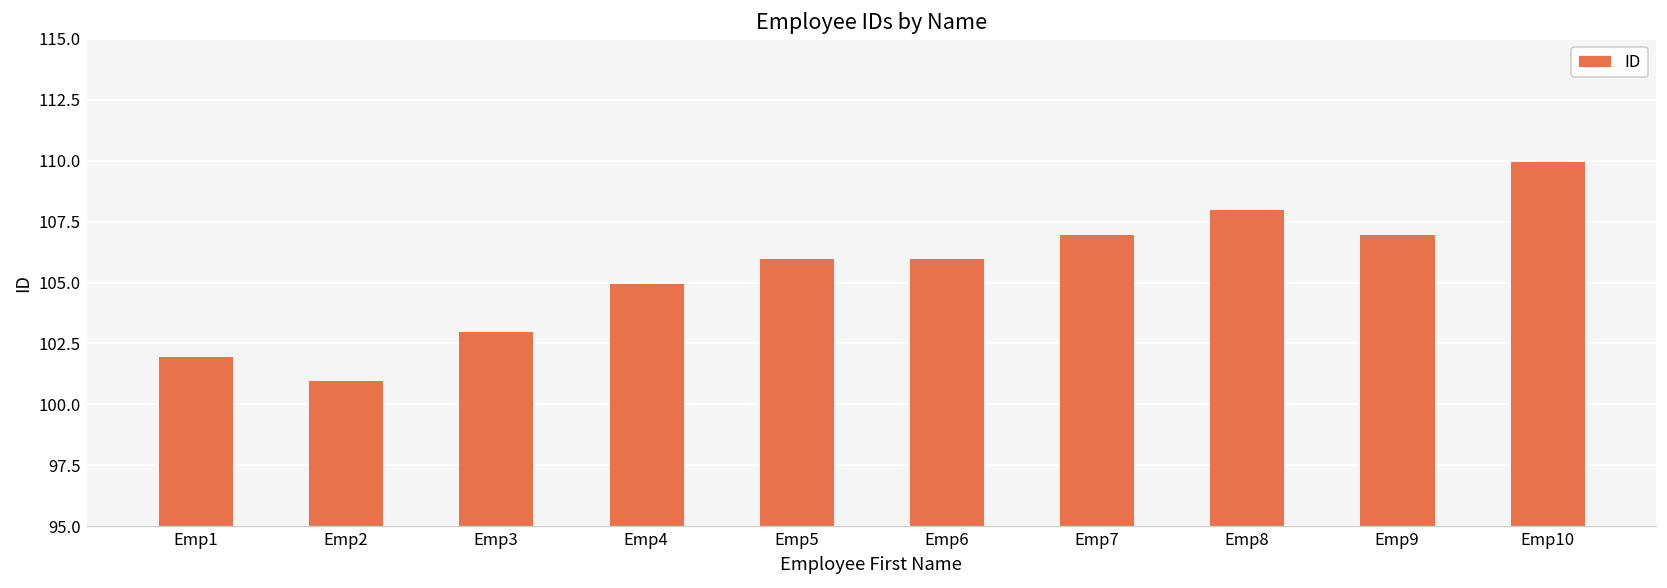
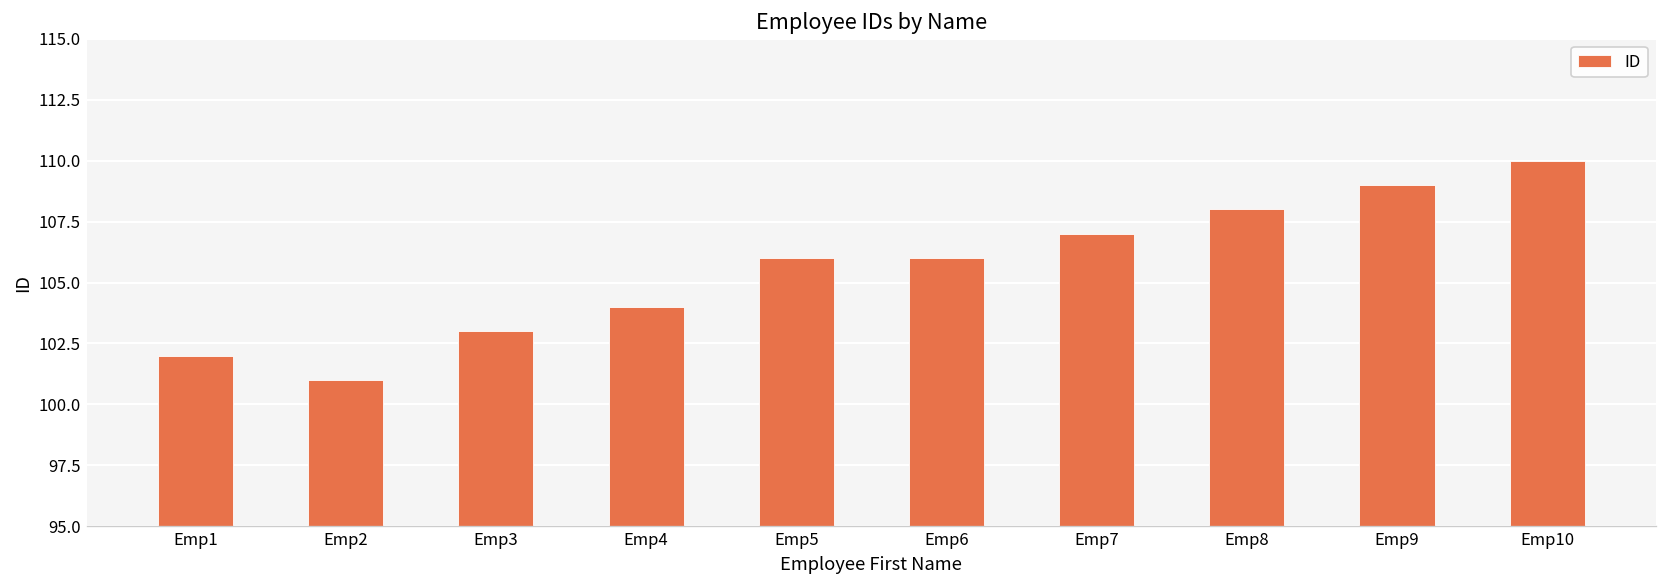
  {
    "Emp1": 102,
    "Emp2": 101,
    "Emp3": 103,
-   "Emp4": 105,
+   "Emp4": 104,
    "Emp5": 106,
    "Emp6": 106,
    "Emp7": 107,
    "Emp8": 108,
-   "Emp9": 107,
+   "Emp9": 109,
    "Emp10": 110
  }
